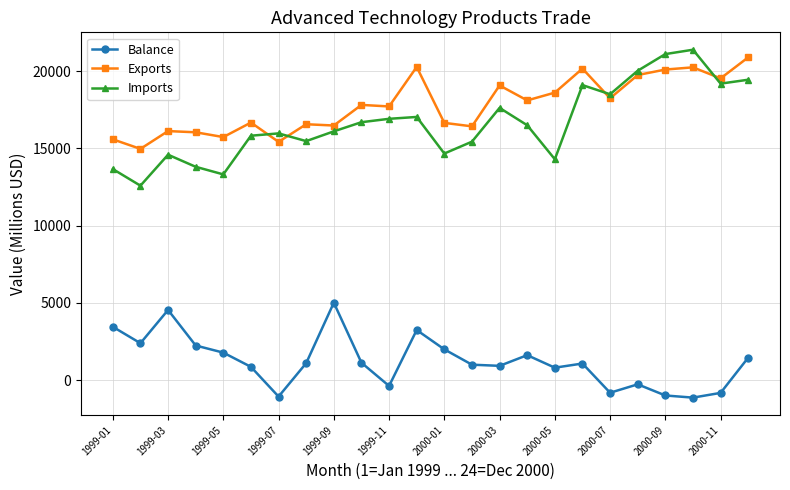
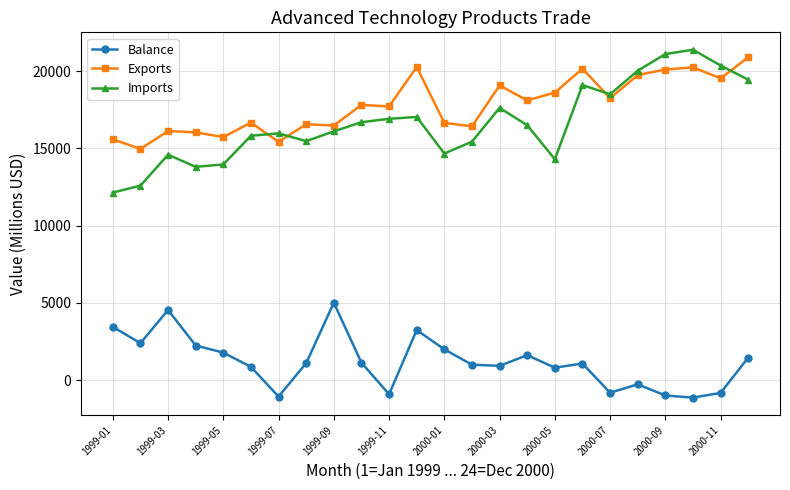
  {
    "Balance": {
      "1999-01": 3400,
      "1999-03": 4500,
      "1999-05": 1800,
      "1999-07": -1100,
      "1999-09": 5000,
-     "1999-11": -400,
+     "1999-11": -900,
      "2000-01": 2000,
      "2000-03": 900,
      "2000-05": 800,
      "2000-07": -800,
      "2000-09": -1000,
      "2000-11": -800
    },
    "Exports": {
      "1999-01": 15600,
      "1999-03": 16100,
      "1999-05": 15700,
      "1999-07": 15400,
      "1999-09": 16500,
      "1999-11": 17700,
      "2000-01": 16700,
      "2000-03": 19100,
      "2000-05": 18600,
      "2000-07": 18300,
      "2000-09": 20100,
      "2000-11": 19500
    },
    "Imports": {
-     "1999-01": 13700,
+     "1999-01": 12100,
      "1999-03": 14600,
-     "1999-05": 13300,
+     "1999-05": 14000,
      "1999-07": 16000,
      "1999-09": 16100,
      "1999-11": 16900,
      "2000-01": 14700,
      "2000-03": 17600,
      "2000-05": 14300,
      "2000-07": 18500,
      "2000-09": 21100,
-     "2000-11": 19200
+     "2000-11": 20400
    }
  }
